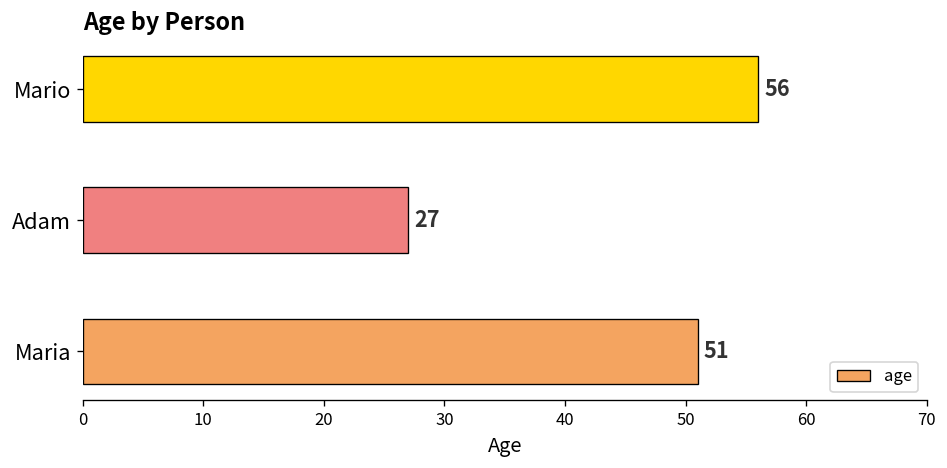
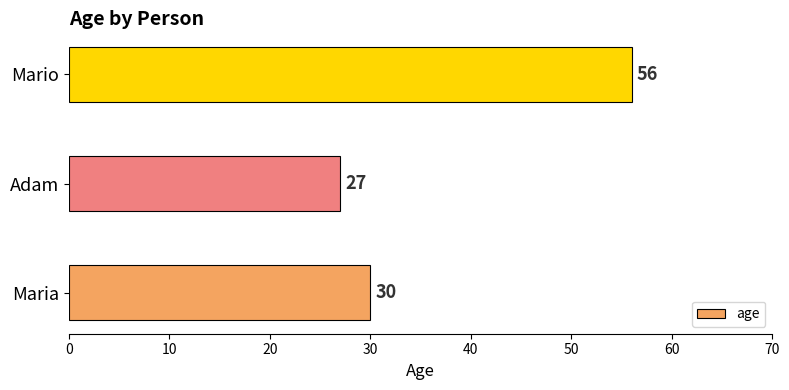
  {
    "Mario": 56,
    "Adam": 27,
-   "Maria": 51
+   "Maria": 30
  }
